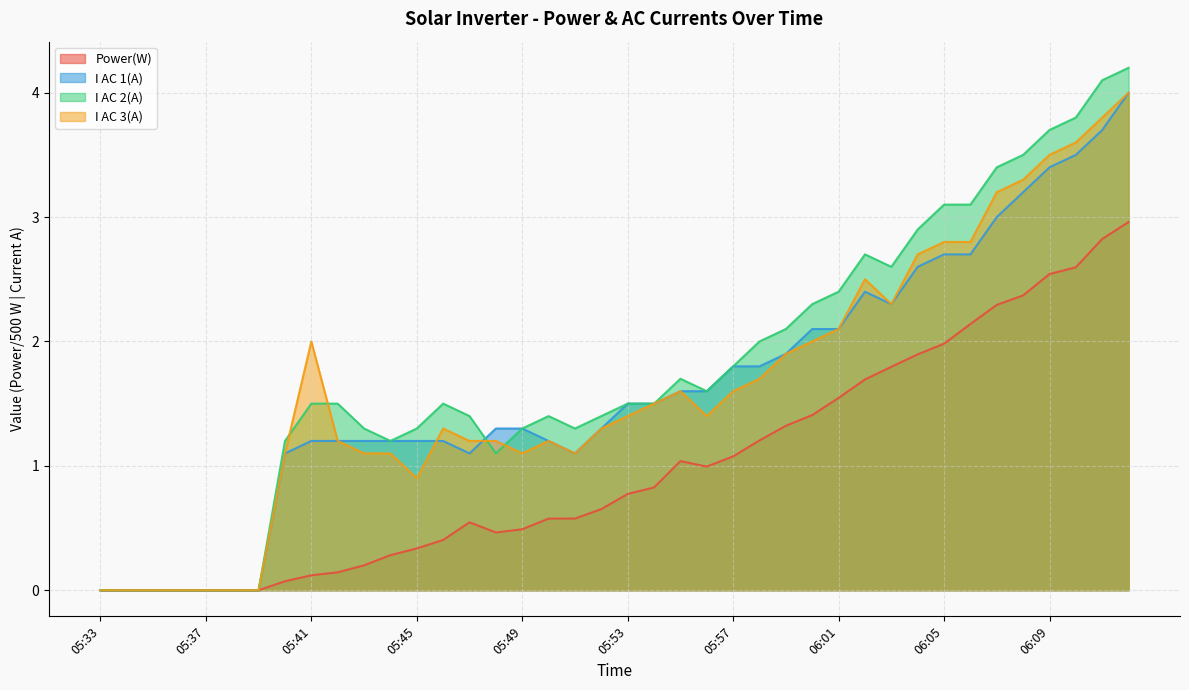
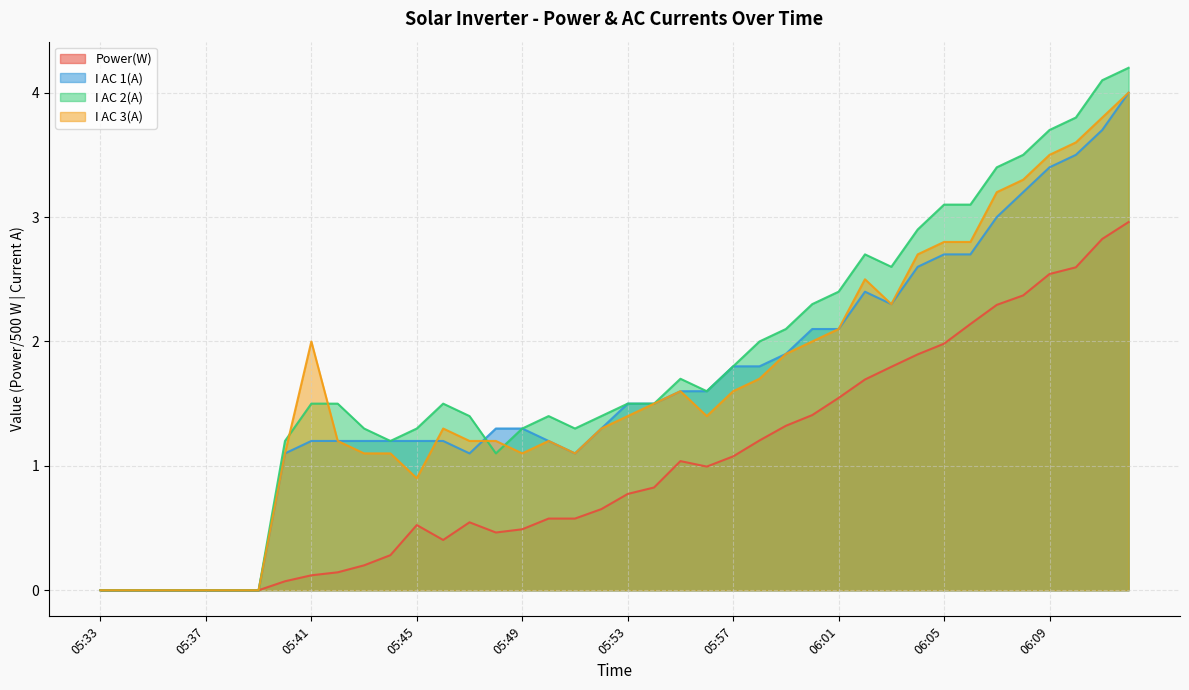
  {
    "Power(W)": {
      "05:41": 0.12,
-     "05:45": 0.34,
+     "05:45": 0.52,
      "05:49": 0.49,
      "05:53": 0.77,
      "05:57": 1.08,
      "06:01": 1.55,
      "06:05": 1.98,
      "06:09": 2.54
    },
    "I AC 1(A)": {
      "05:41": 1.20,
      "05:45": 1.20,
      "06:05": 2.70,
      "06:09": 3.40
    },
    "I AC 2(A)": {
      "05:41": 1.50,
      "05:45": 1.30,
      "06:01": 2.40,
      "06:05": 3.10,
      "06:09": 3.70
    },
    "I AC 3(A)": {
      "05:41": 2.00,
      "05:45": 0.90,
      "05:49": 1.10,
      "05:53": 1.40,
      "05:57": 1.60,
      "06:05": 2.80,
      "06:09": 3.50
    }
  }
